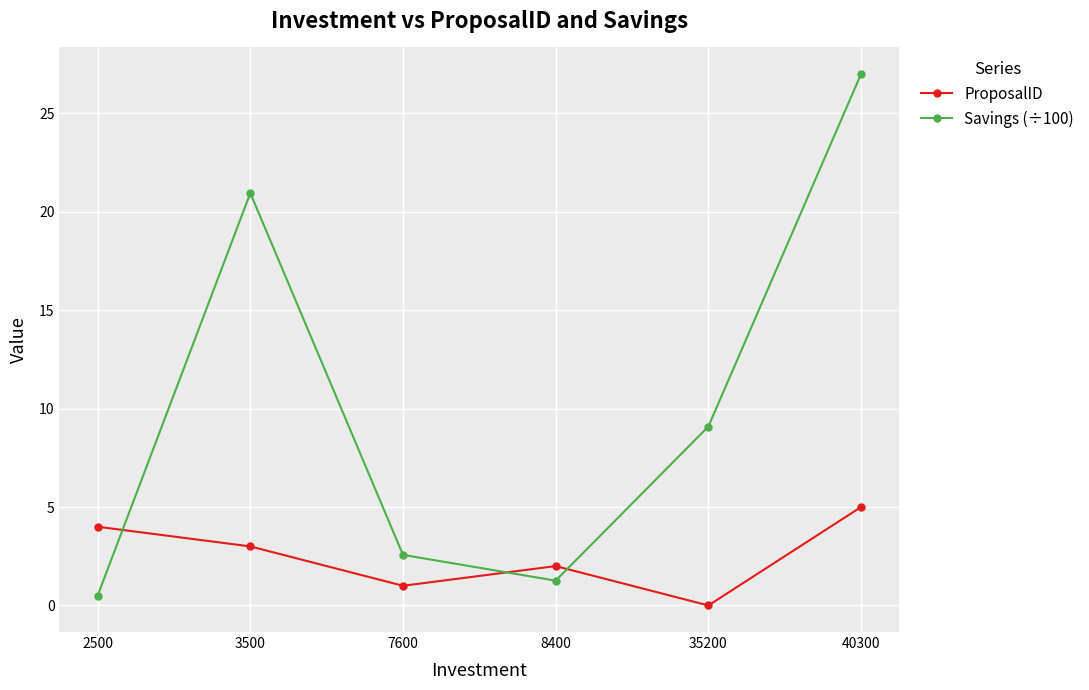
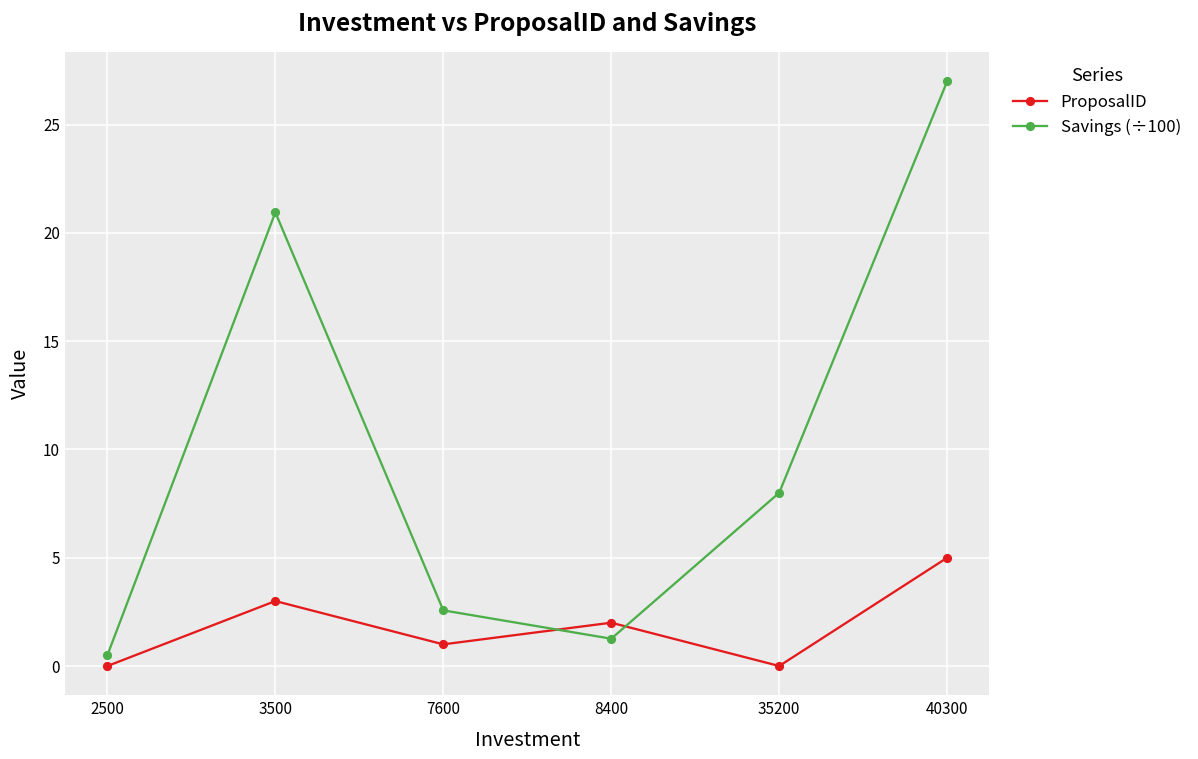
  {
    "ProposalID": {
-     "2500": 4,
+     "2500": 0,
      "3500": 3,
      "7600": 1,
      "8400": 2,
      "35200": 0,
      "40300": 5
    },
    "Savings (÷100)": {
      "2500": 0.5,
      "3500": 21.0,
      "7600": 2.6,
      "8400": 1.3,
-     "35200": 9.1,
+     "35200": 8.0,
      "40300": 27.0
    }
  }
